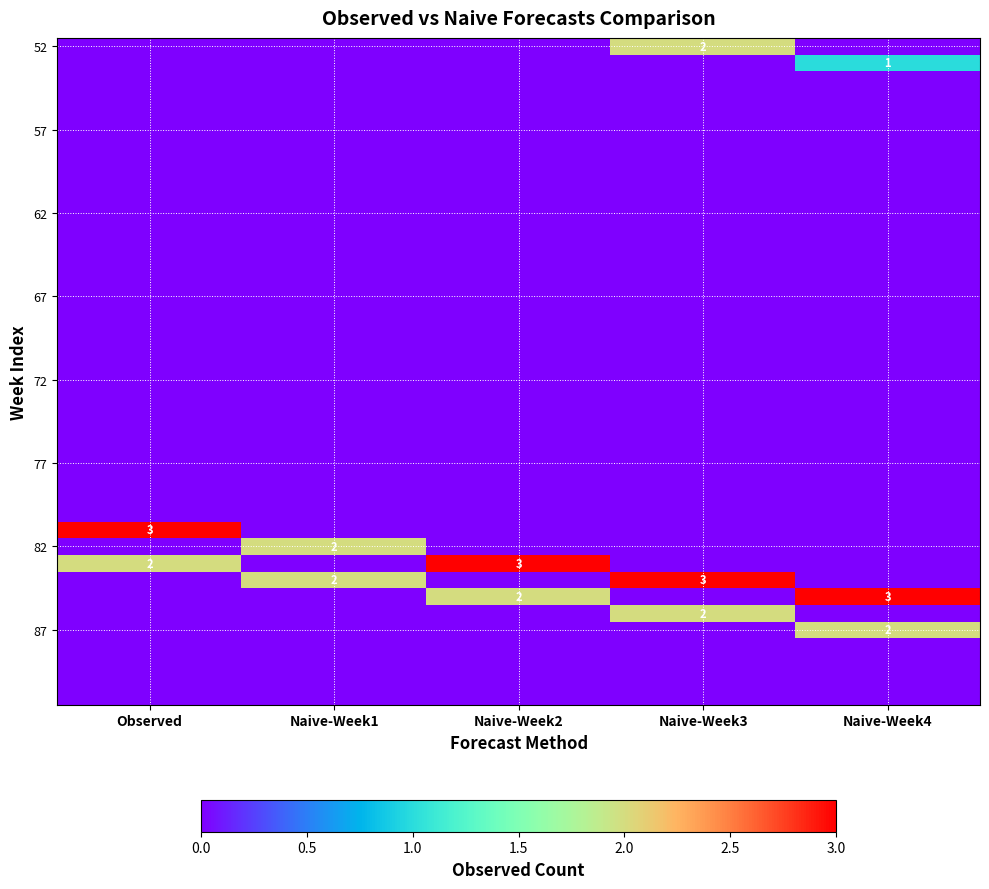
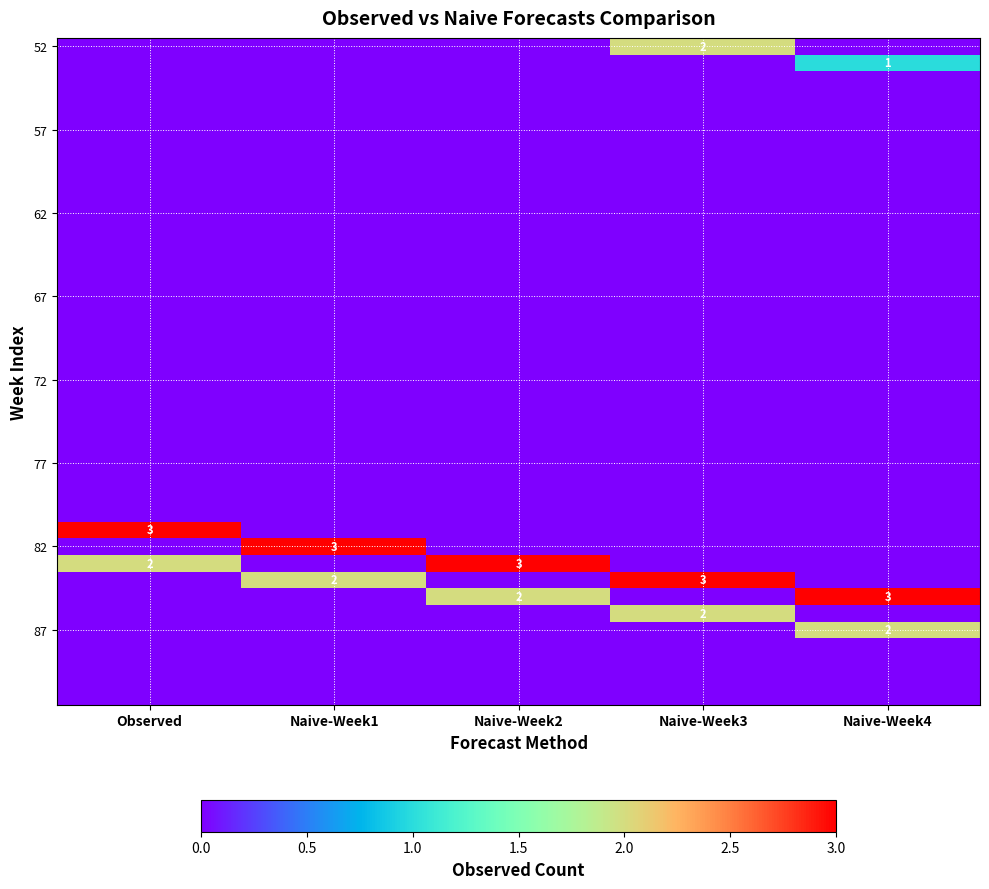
  {
    "52": {
      "Naive-Week3": 2
    },
    "82": {
-     "Naive-Week1": 2
+     "Naive-Week1": 3
    },
    "87": {
      "Naive-Week4": 2
    }
  }
